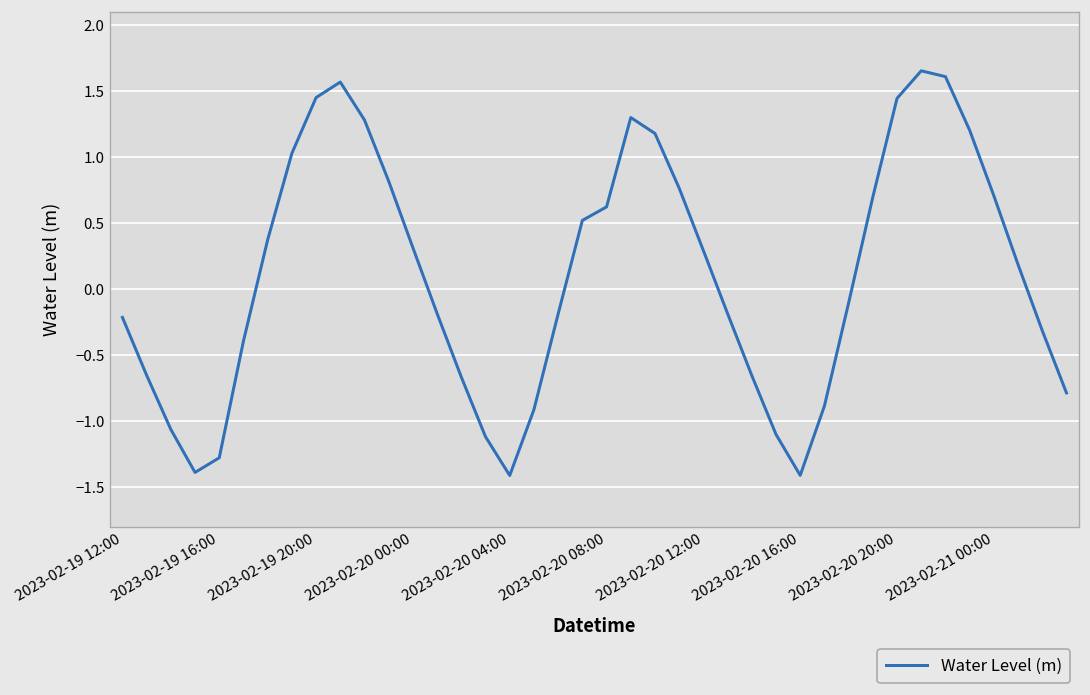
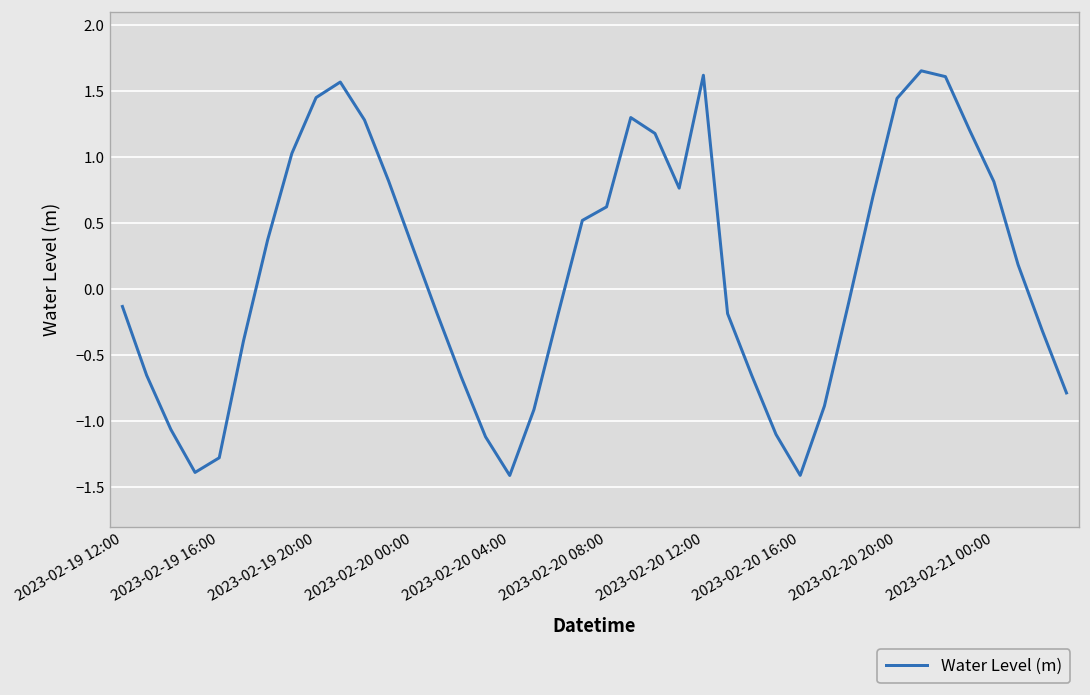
  {
-   "2023-02-19 12:00": -0.22,
+   "2023-02-19 12:00": -0.13,
    "2023-02-19 16:00": -1.28,
    "2023-02-19 20:00": 1.45,
    "2023-02-20 00:00": 0.31,
    "2023-02-20 04:00": -1.41,
    "2023-02-20 08:00": 0.62,
-   "2023-02-20 12:00": 0.29,
+   "2023-02-20 12:00": 1.62,
    "2023-02-20 16:00": -1.41,
    "2023-02-20 20:00": 1.44,
-   "2023-02-21 00:00": 0.71
+   "2023-02-21 00:00": 0.81
  }
